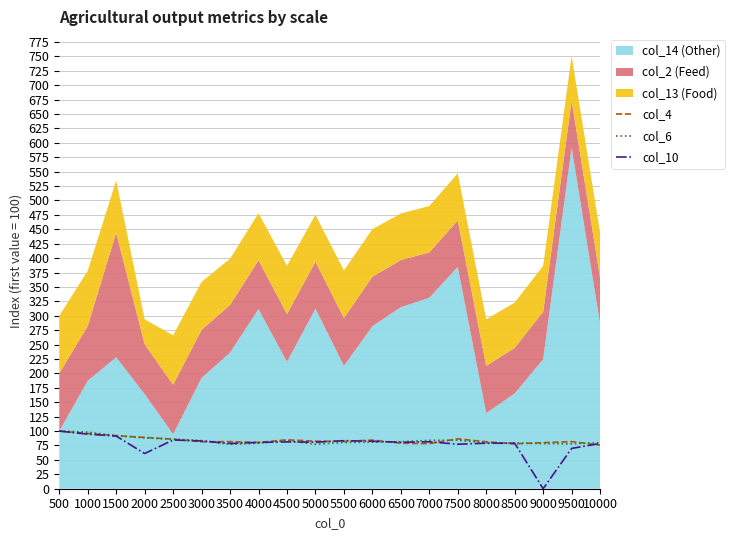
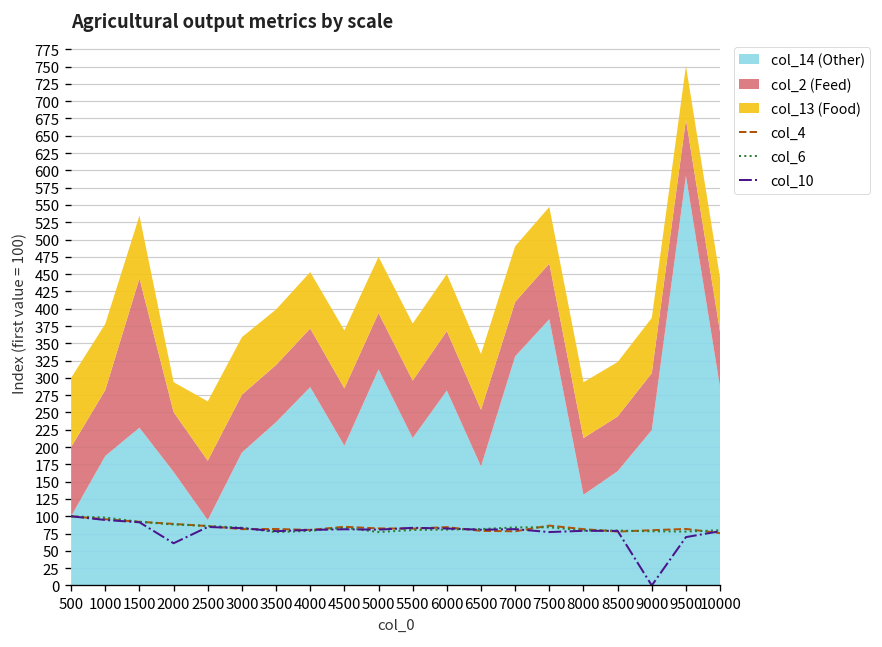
  {
    "col_14 (Other)": {
      "1000": 190,
      "1500": 230,
      "2000": 160,
      "2500": 90,
      "3000": 190,
      "3500": 240,
-     "4000": 310,
-     "4500": 220,
+     "4000": 290,
+     "4500": 200,
      "5000": 310,
      "5500": 210,
      "6000": 280,
-     "6500": 310,
+     "6500": 170,
      "7000": 330,
      "7500": 380,
      "8000": 130,
      "8500": 170,
      "9000": 220,
      "9500": 590,
      "10000": 290
    },
    "col_2 (Feed)": {
      "500": 100,
      "1000": 100,
      "1500": 220,
      "2000": 90,
      "2500": 90,
      "3000": 80,
      "3500": 80,
      "4000": 80,
      "4500": 80,
      "5000": 80,
      "5500": 80,
      "6000": 90,
      "6500": 80,
      "7000": 80,
      "7500": 80,
      "8000": 80,
      "8500": 80,
      "9000": 80,
      "9500": 80,
      "10000": 80
    },
    "col_13 (Food)": {
      "500": 100,
      "1000": 100,
      "1500": 90,
      "2000": 40,
      "2500": 90,
      "3000": 80,
      "3500": 80,
      "4000": 80,
      "4500": 80,
      "5000": 80,
      "5500": 80,
      "6000": 80,
      "6500": 80,
      "7000": 80,
      "7500": 80,
      "8000": 80,
      "8500": 80,
      "9000": 80,
      "9500": 80,
      "10000": 80
    },
    "col_10": {
      "2000": 60,
      "7500": 80,
      "9000": 0,
      "9500": 70
    }
  }
